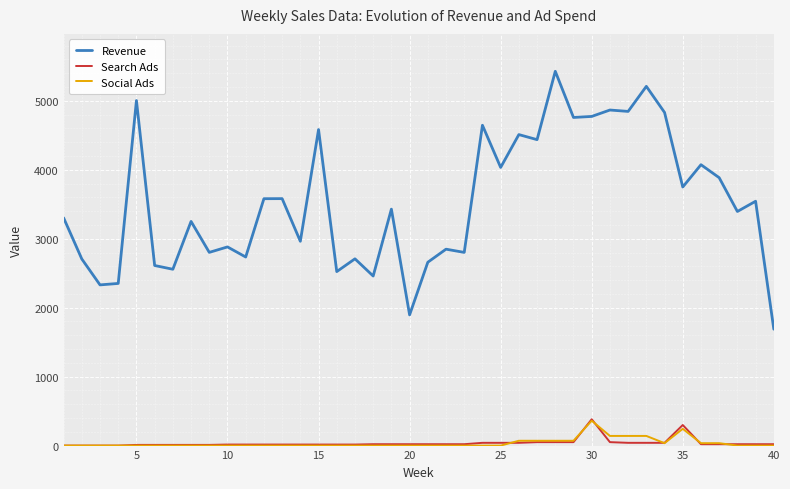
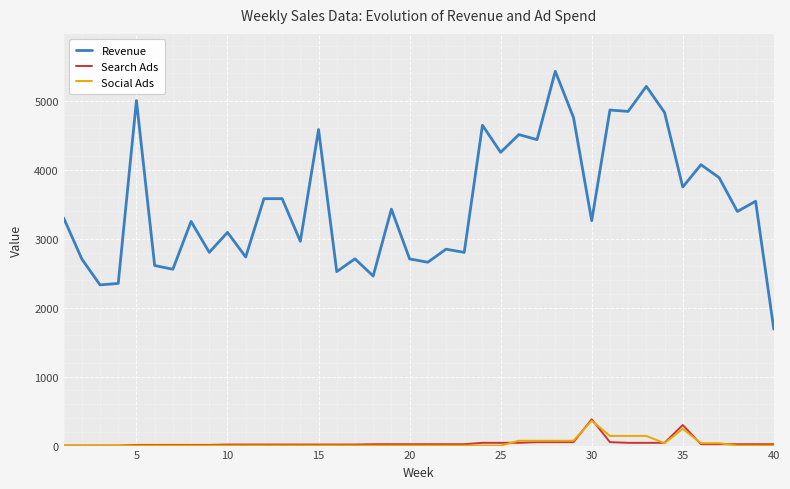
  {
    "Revenue": {
      "5": 5000,
-     "10": 2900,
+     "10": 3100,
      "15": 4600,
-     "20": 1900,
-     "25": 4000,
-     "30": 4800,
+     "20": 2700,
+     "25": 4300,
+     "30": 3300,
      "35": 3700,
      "40": 1700
    },
    "Search Ads": {
      "25": 0,
      "35": 300
    },
    "Social Ads": {
      "25": 0,
      "35": 200
    }
  }
